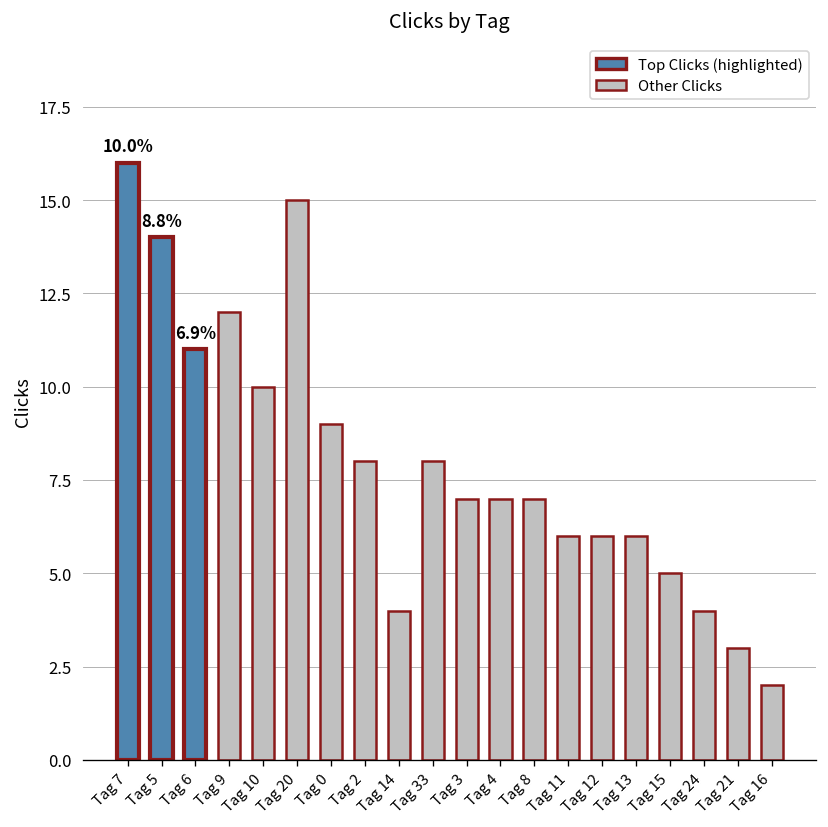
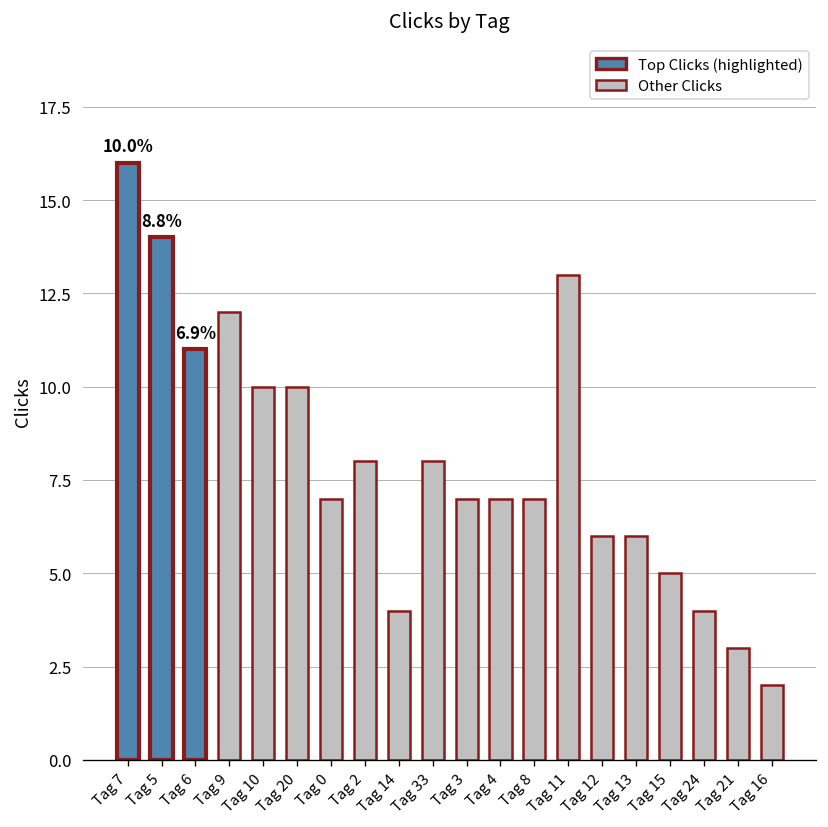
  {
    "Tag 9": 12,
    "Tag 10": 10,
-   "Tag 20": 15,
-   "Tag 0": 9,
+   "Tag 20": 10,
+   "Tag 0": 7,
    "Tag 2": 8,
    "Tag 14": 4,
    "Tag 33": 8,
    "Tag 3": 7,
    "Tag 4": 7,
    "Tag 8": 7,
-   "Tag 11": 6,
+   "Tag 11": 13,
    "Tag 12": 6,
    "Tag 13": 6,
    "Tag 15": 5,
    "Tag 24": 4,
    "Tag 21": 3,
    "Tag 16": 2
  }
